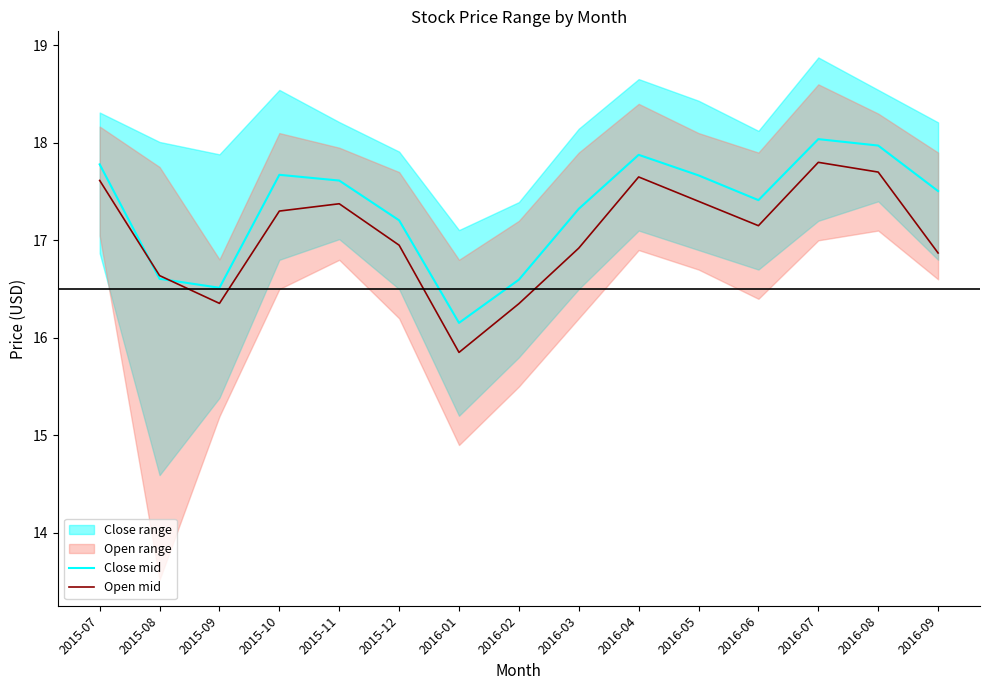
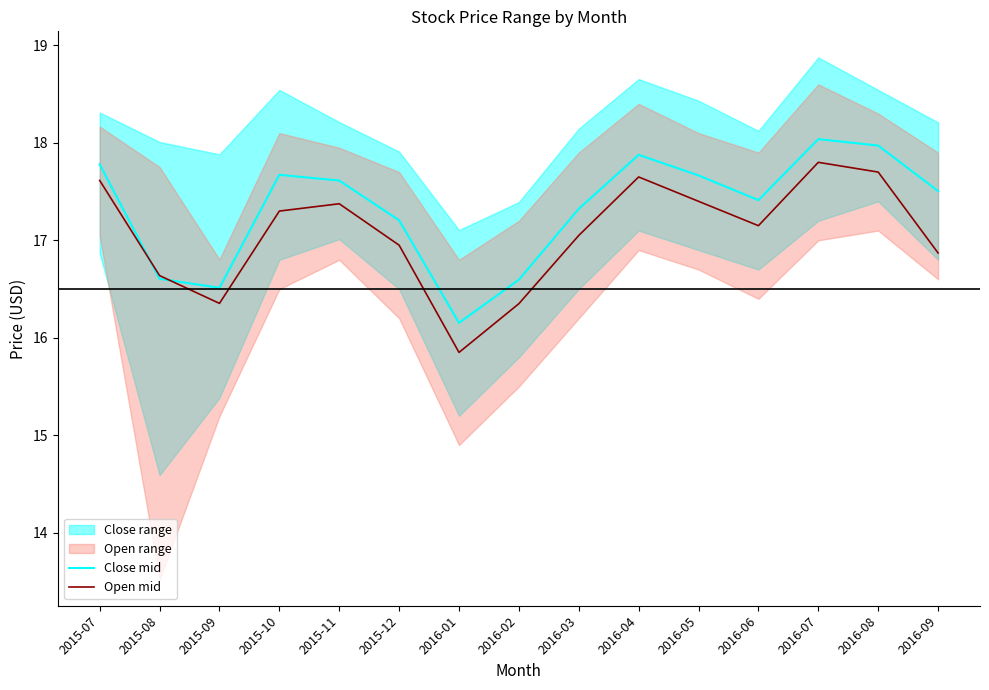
  {
    "Open mid": {
      "2015-07": 17.6,
      "2015-08": 16.6,
      "2015-09": 16.4,
      "2015-10": 17.3,
      "2015-11": 17.4,
      "2015-12": 17.0,
      "2016-01": 15.9,
      "2016-02": 16.4,
-     "2016-03": 16.9,
+     "2016-03": 17.1,
      "2016-04": 17.7,
      "2016-05": 17.4,
      "2016-06": 17.2,
      "2016-07": 17.8,
      "2016-08": 17.7,
      "2016-09": 16.9
    }
  }
